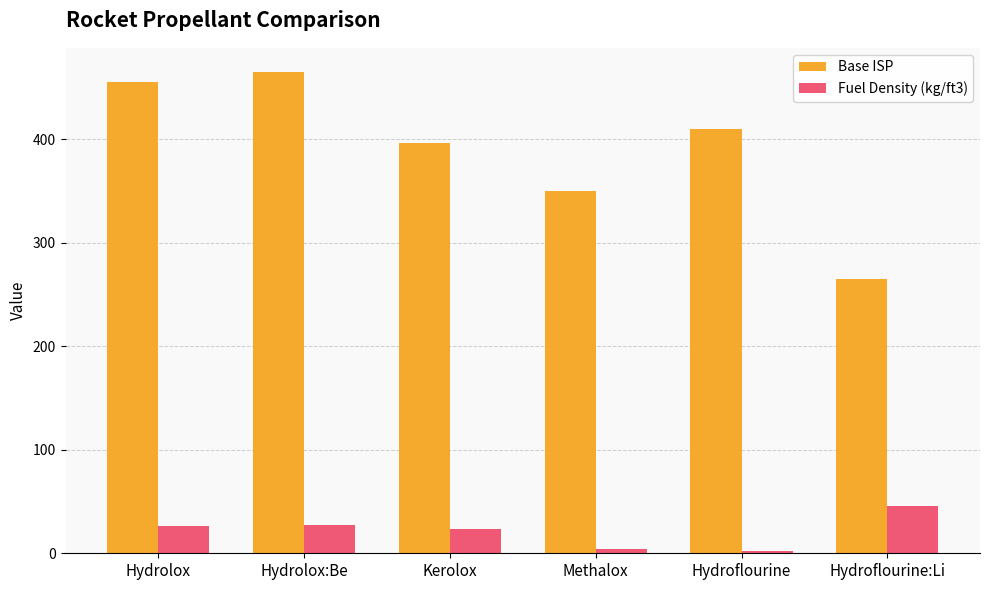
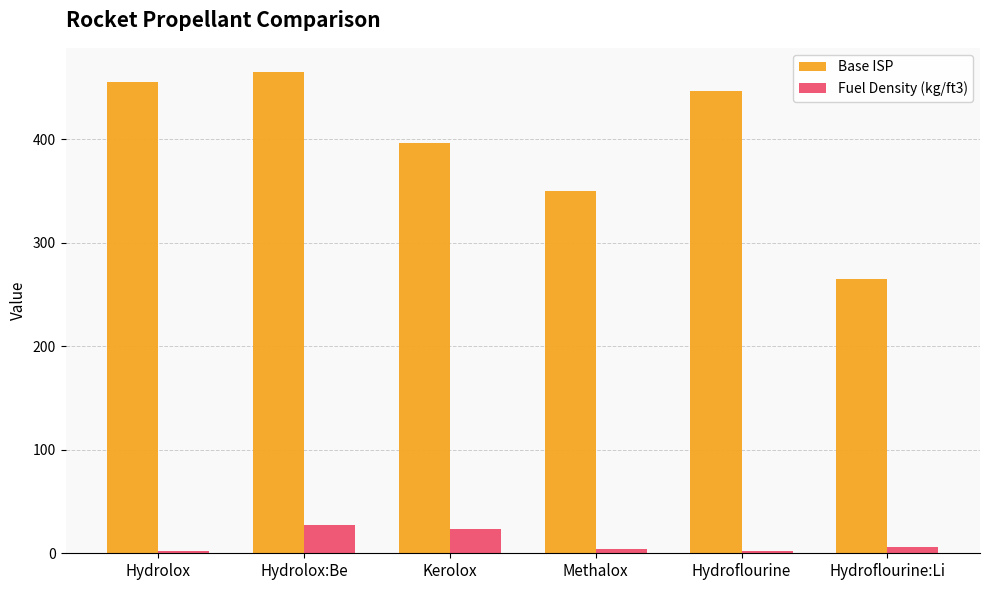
  {
    "Base ISP": {
      "Hydrolox": 455,
      "Hydrolox:Be": 465,
      "Kerolox": 396,
      "Methalox": 350,
-     "Hydroflourine": 410,
+     "Hydroflourine": 447,
      "Hydroflourine:Li": 265
    },
    "Fuel Density (kg/ft3)": {
-     "Hydrolox": 26,
+     "Hydrolox": 2,
      "Hydrolox:Be": 27,
      "Kerolox": 23,
      "Methalox": 4,
-     "Hydroflourine:Li": 45
+     "Hydroflourine:Li": 7
    }
  }
